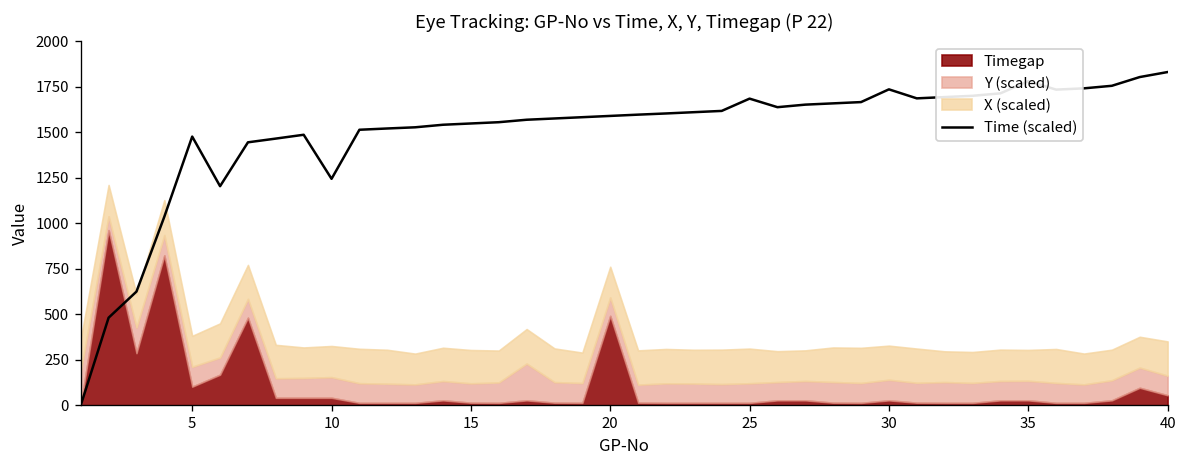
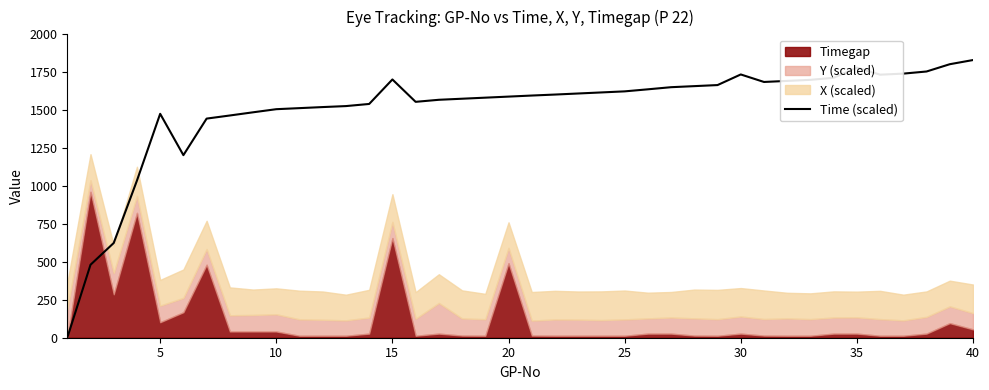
  {
    "Time (scaled)": {
      "5": 1480,
-     "10": 1240,
-     "15": 1550,
+     "10": 1510,
+     "15": 1700,
      "20": 1590,
-     "25": 1680,
+     "25": 1620,
      "30": 1740,
      "40": 1830
    },
    "Timegap": {
      "5": 100,
      "10": 40,
-     "15": 10,
+     "15": 660,
      "20": 490,
      "30": 30,
      "35": 30,
      "40": 60
    }
  }
